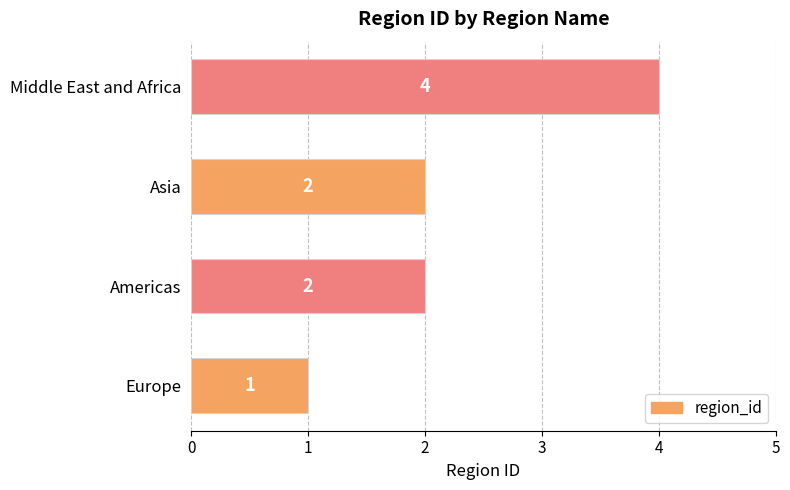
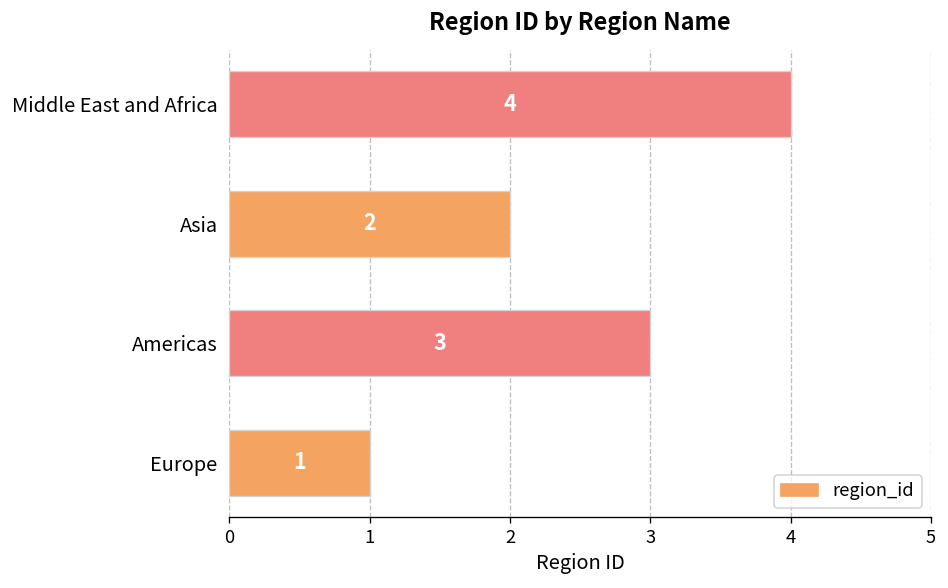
  {
    "Middle East and Africa": 4,
    "Asia": 2,
-   "Americas": 2,
+   "Americas": 3,
    "Europe": 1
  }
